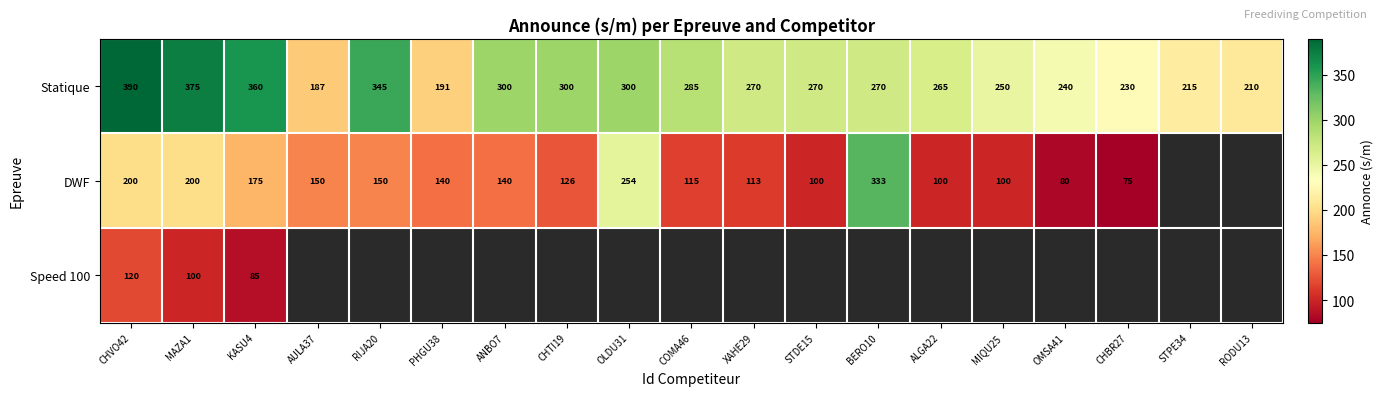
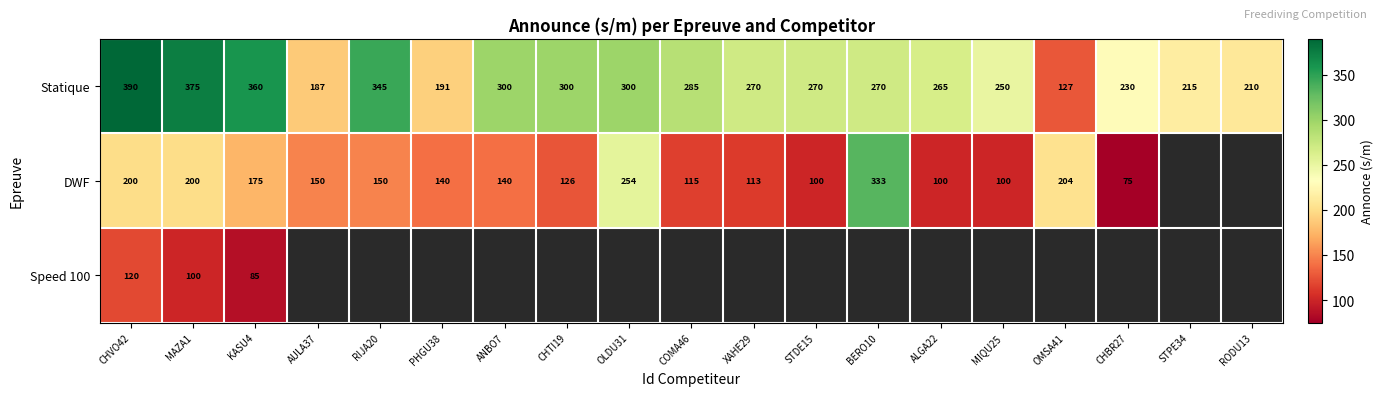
  {
    "Statique": {
      "CHVO42": 390,
      "MAZA1": 375,
      "KASU4": 360,
      "AULA37": 187,
      "RIJA20": 345,
      "PHGU38": 191,
      "ANBO7": 300,
      "CHTI19": 300,
      "OLDU31": 300,
      "COMA46": 285,
      "XAHE29": 270,
      "STDE15": 270,
      "BERO10": 270,
      "ALGA22": 265,
      "MIQU25": 250,
-     "OMSA41": 240,
+     "OMSA41": 127,
      "CHBR27": 230,
      "STPE34": 215,
      "RODU13": 210
    },
    "DWF": {
      "CHVO42": 200,
      "MAZA1": 200,
      "KASU4": 175,
      "AULA37": 150,
      "RIJA20": 150,
      "PHGU38": 140,
      "ANBO7": 140,
      "CHTI19": 126,
      "OLDU31": 254,
      "COMA46": 115,
      "XAHE29": 113,
      "STDE15": 100,
      "BERO10": 333,
      "ALGA22": 100,
      "MIQU25": 100,
-     "OMSA41": 80,
+     "OMSA41": 204,
      "CHBR27": 75
    },
    "Speed 100": {
      "CHVO42": 120,
      "MAZA1": 100,
      "KASU4": 85
    }
  }
